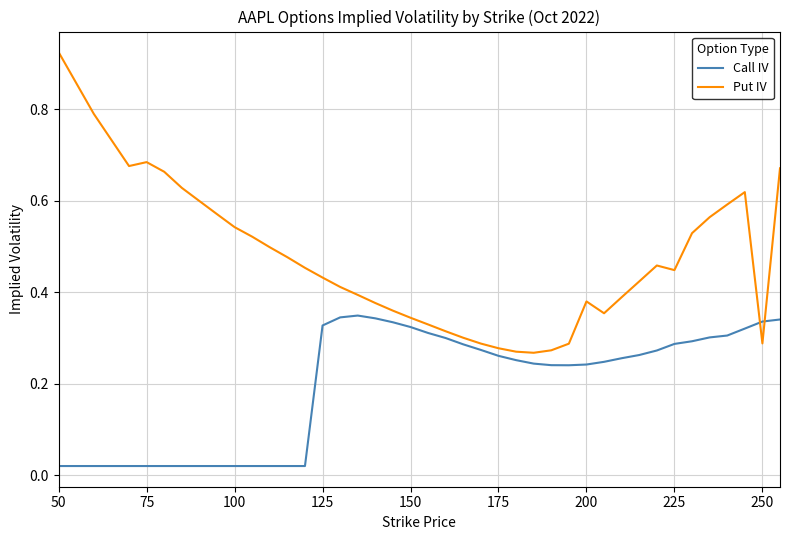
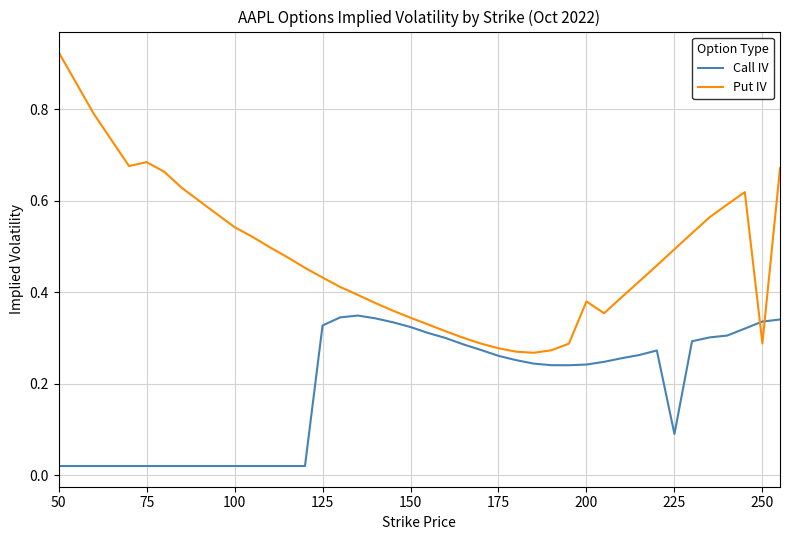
  {
    "Call IV": {
      "50": 0.02,
      "75": 0.02,
      "100": 0.02,
      "125": 0.33,
      "150": 0.32,
      "175": 0.26,
      "200": 0.24,
-     "225": 0.29,
+     "225": 0.09,
      "250": 0.34
    },
    "Put IV": {
      "50": 0.93,
      "75": 0.68,
      "100": 0.54,
      "125": 0.43,
      "150": 0.34,
      "175": 0.28,
      "200": 0.38,
-     "225": 0.45,
+     "225": 0.49,
      "250": 0.29
    }
  }
